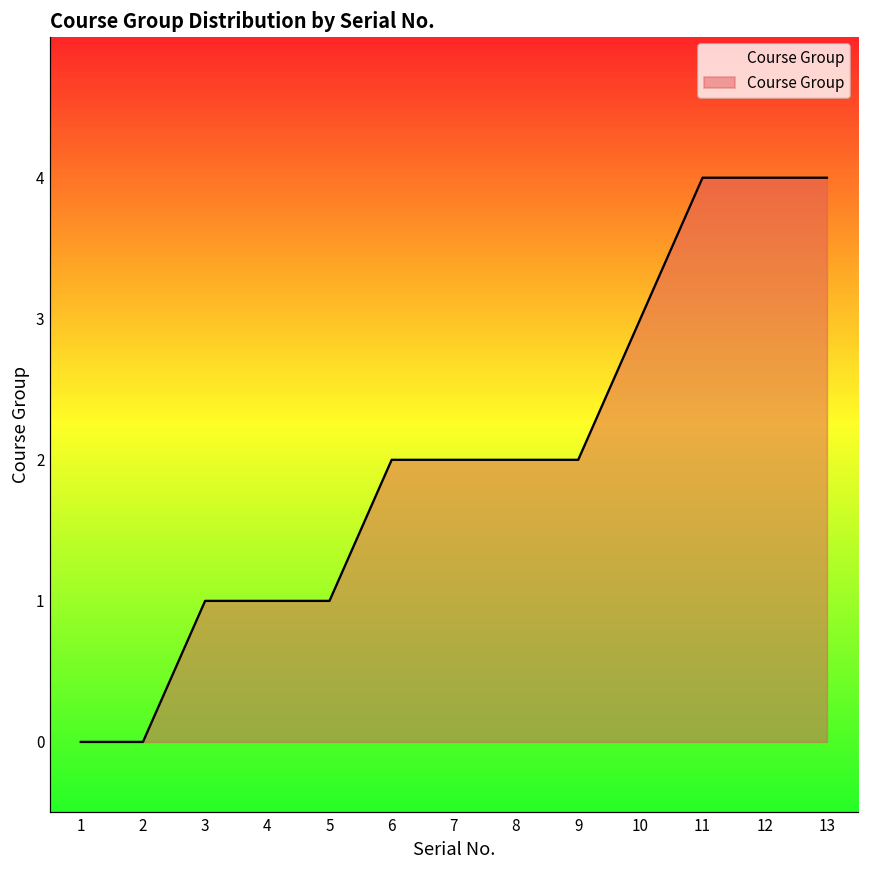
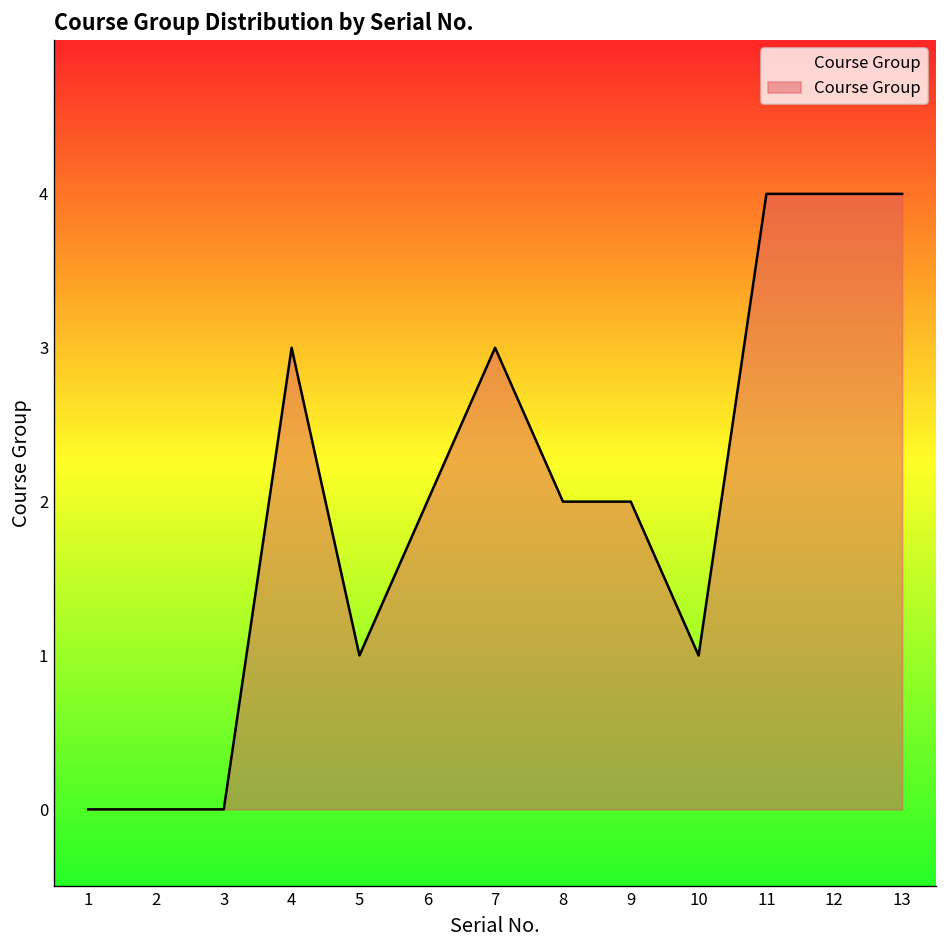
  {
    "1": 0,
    "2": 0,
-   "3": 1,
-   "4": 1,
+   "3": 0,
+   "4": 3,
    "5": 1,
    "6": 2,
-   "7": 2,
+   "7": 3,
    "8": 2,
    "9": 2,
-   "10": 3,
+   "10": 1,
    "11": 4,
    "12": 4,
    "13": 4
  }
